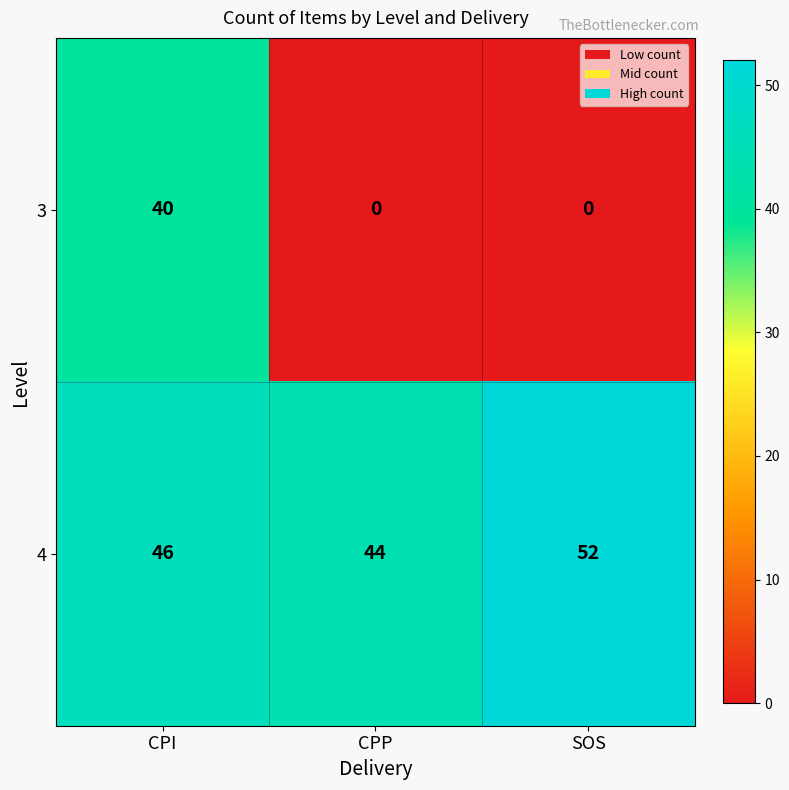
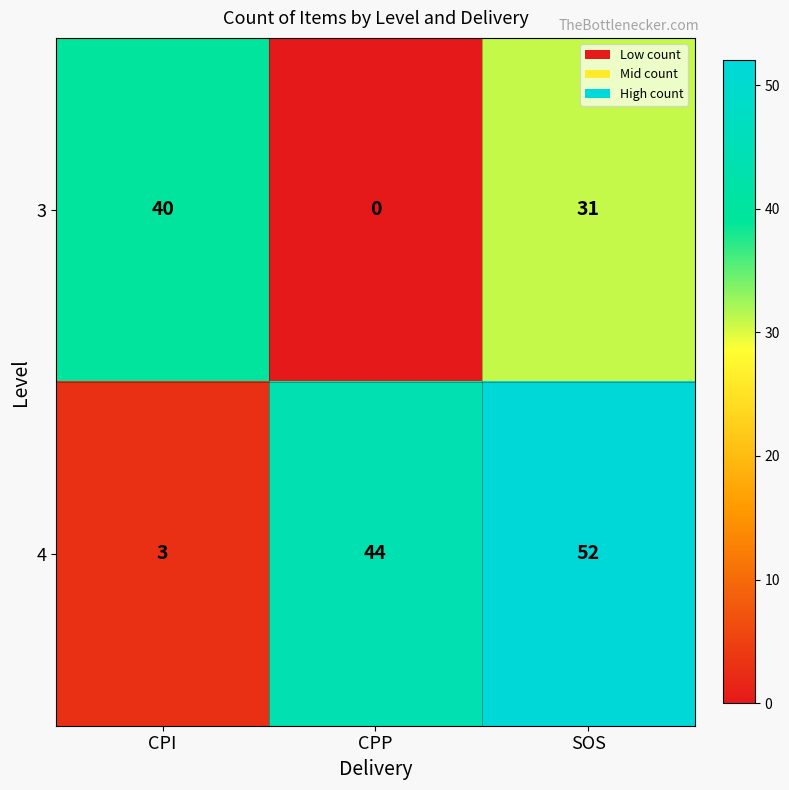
  {
    "3": {
      "CPI": 40,
      "CPP": 0,
-     "SOS": 0
+     "SOS": 31
    },
    "4": {
-     "CPI": 46,
+     "CPI": 3,
      "CPP": 44,
      "SOS": 52
    }
  }
